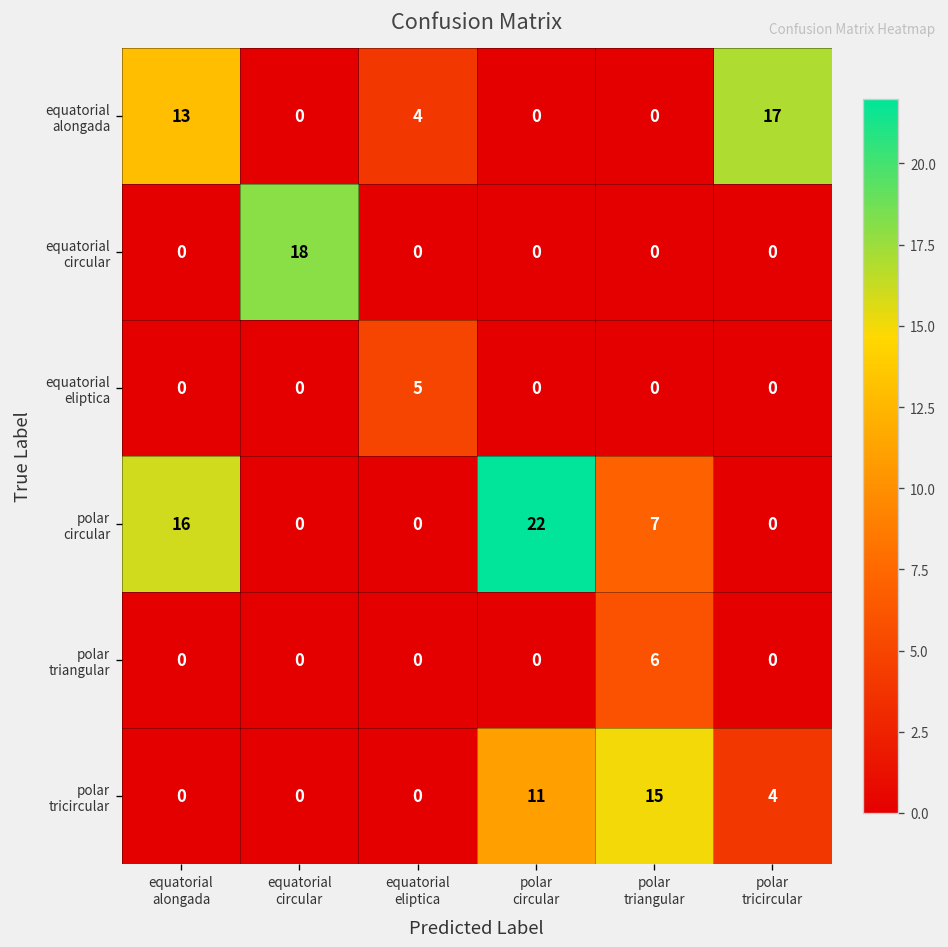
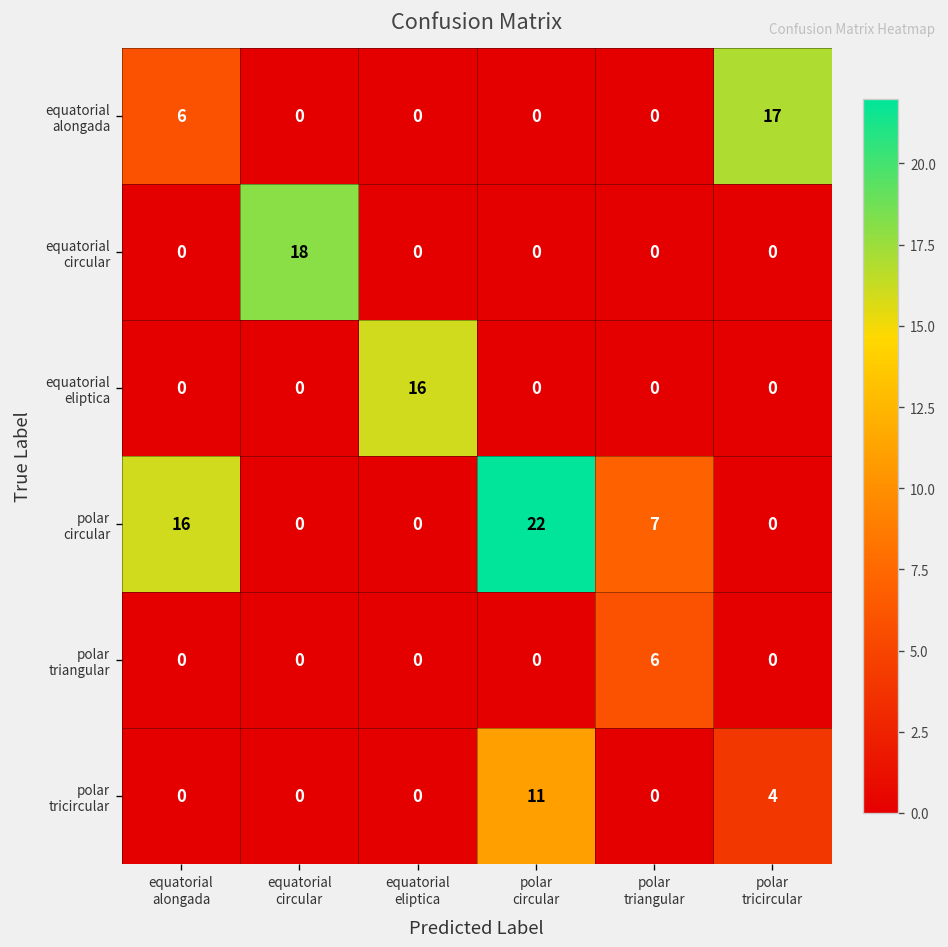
  {
    "equatorial alongada": {
-     "equatorial alongada": 13,
+     "equatorial alongada": 6,
      "equatorial circular": 0,
-     "equatorial eliptica": 4,
+     "equatorial eliptica": 0,
      "polar circular": 0,
      "polar triangular": 0,
      "polar tricircular": 17
    },
    "equatorial circular": {
      "equatorial alongada": 0,
      "equatorial circular": 18,
      "equatorial eliptica": 0,
      "polar circular": 0,
      "polar triangular": 0,
      "polar tricircular": 0
    },
    "equatorial eliptica": {
      "equatorial alongada": 0,
      "equatorial circular": 0,
-     "equatorial eliptica": 5,
+     "equatorial eliptica": 16,
      "polar circular": 0,
      "polar triangular": 0,
      "polar tricircular": 0
    },
    "polar circular": {
      "equatorial alongada": 16,
      "equatorial circular": 0,
      "equatorial eliptica": 0,
      "polar circular": 22,
      "polar triangular": 7,
      "polar tricircular": 0
    },
    "polar triangular": {
      "equatorial alongada": 0,
      "equatorial circular": 0,
      "equatorial eliptica": 0,
      "polar circular": 0,
      "polar triangular": 6,
      "polar tricircular": 0
    },
    "polar tricircular": {
      "equatorial alongada": 0,
      "equatorial circular": 0,
      "equatorial eliptica": 0,
      "polar circular": 11,
-     "polar triangular": 15,
+     "polar triangular": 0,
      "polar tricircular": 4
    }
  }
